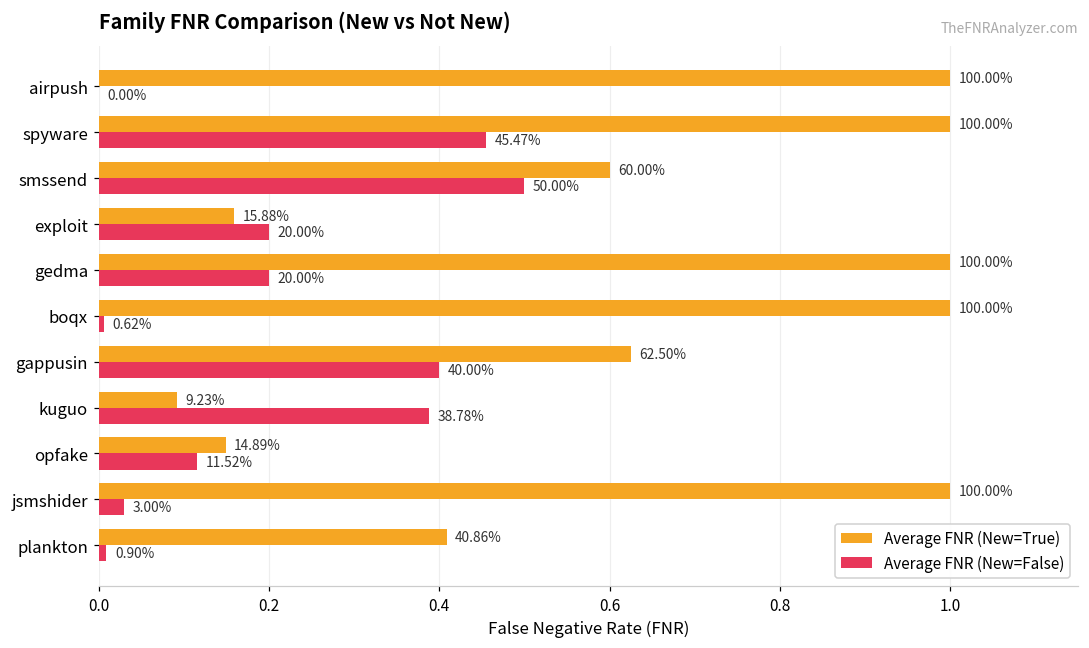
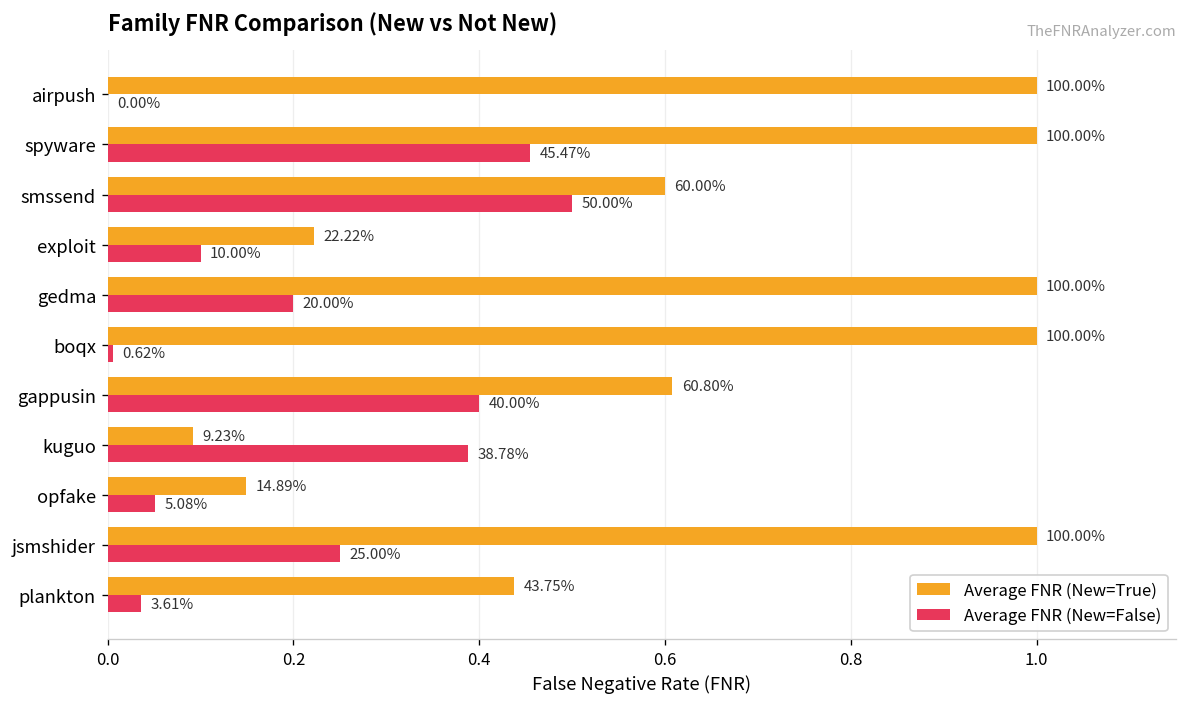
  {
    "Average FNR (New=True)": {
      "airpush": "100.00%",
      "spyware": "100.00%",
      "smssend": "60.00%",
-     "exploit": "15.88%",
+     "exploit": "22.22%",
      "gedma": "100.00%",
      "boqx": "100.00%",
-     "gappusin": "62.50%",
+     "gappusin": "60.80%",
      "kuguo": "9.23%",
      "opfake": "14.89%",
      "jsmshider": "100.00%",
-     "plankton": "40.86%"
+     "plankton": "43.75%"
    },
    "Average FNR (New=False)": {
      "airpush": "0.00%",
      "spyware": "45.47%",
      "smssend": "50.00%",
-     "exploit": "20.00%",
+     "exploit": "10.00%",
      "gedma": "20.00%",
      "boqx": "0.62%",
      "gappusin": "40.00%",
      "kuguo": "38.78%",
-     "opfake": "11.52%",
-     "jsmshider": "3.00%",
-     "plankton": "0.90%"
+     "opfake": "5.08%",
+     "jsmshider": "25.00%",
+     "plankton": "3.61%"
    }
  }
